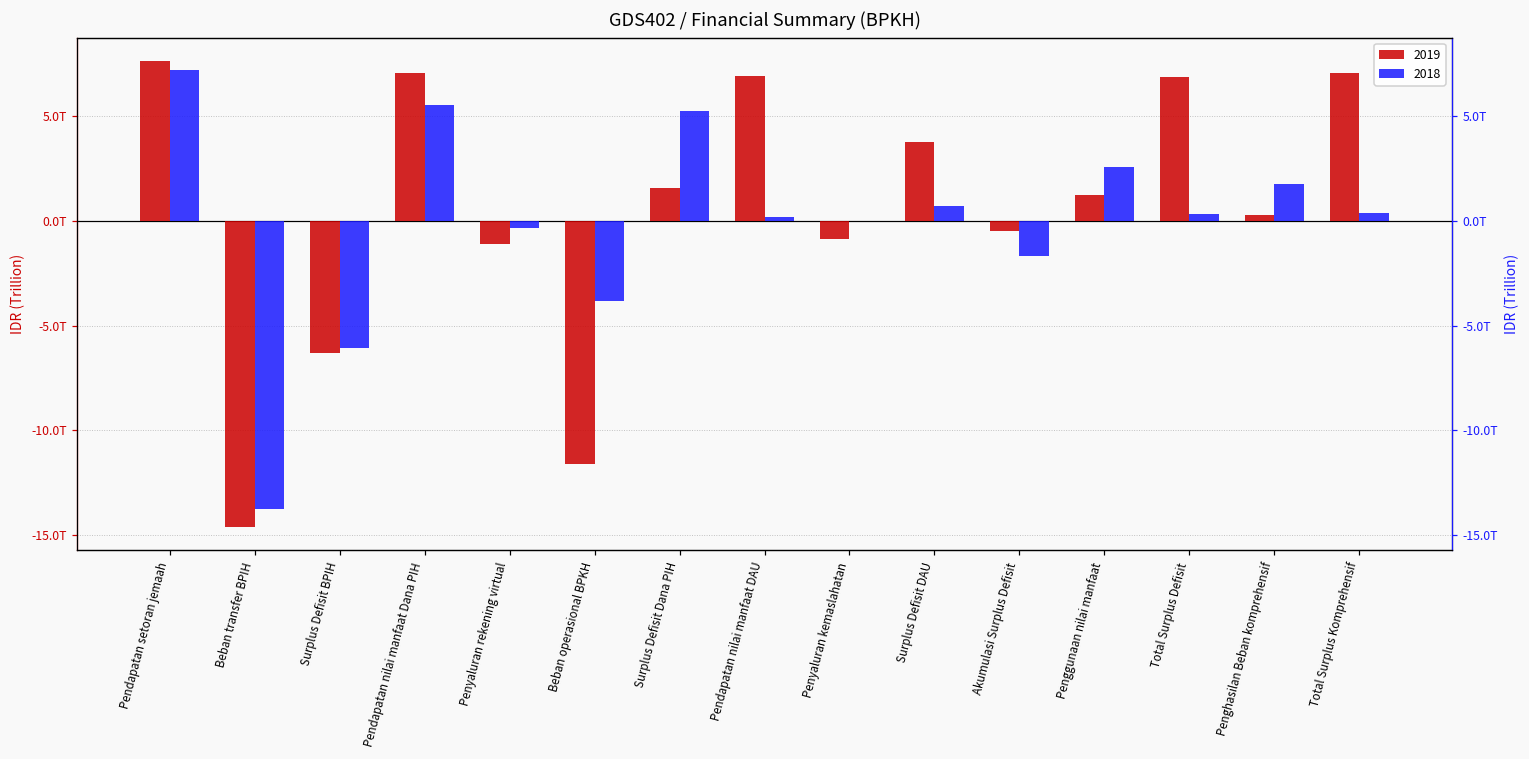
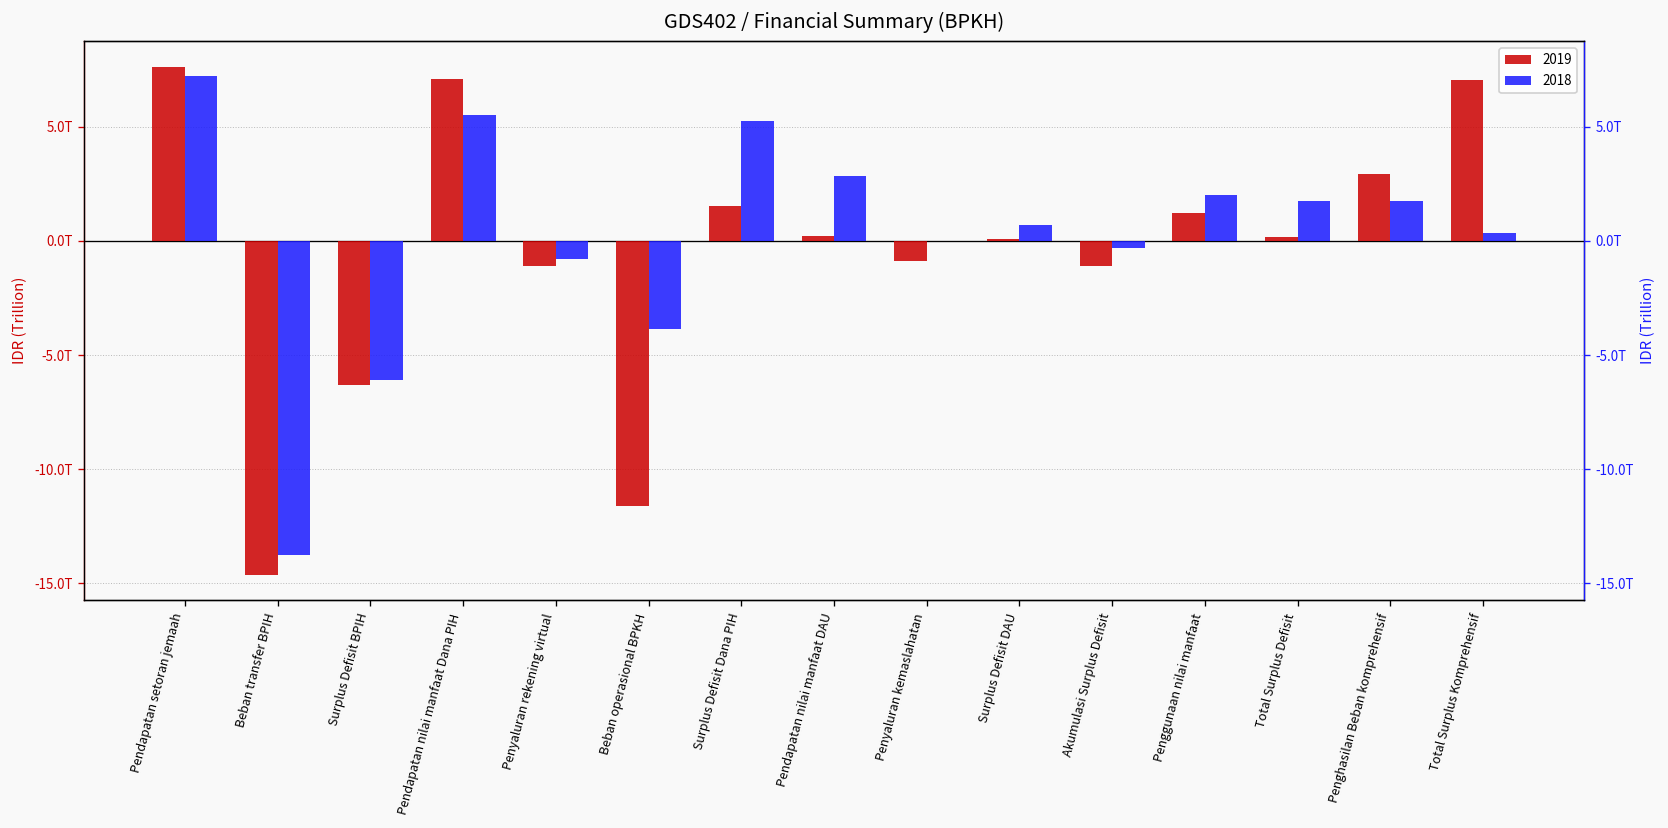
  {
    "2019": {
      "Pendapatan setoran jemaah": "7.6T",
      "Beban transfer BPIH": "-14.6T",
      "Surplus Defisit BPIH": "-6.3T",
      "Pendapatan nilai manfaat Dana PIH": "7.1T",
      "Penyaluran rekening virtual": "-1.1T",
      "Beban operasional BPKH": "-11.6T",
      "Surplus Defisit Dana PIH": "1.6T",
-     "Pendapatan nilai manfaat DAU": "6.9T",
+     "Pendapatan nilai manfaat DAU": "0.2T",
      "Penyaluran kemaslahatan": "-0.9T",
-     "Surplus Defisit DAU": "3.8T",
-     "Akumulasi Surplus Defisit": "-0.5T",
+     "Surplus Defisit DAU": "0.1T",
+     "Akumulasi Surplus Defisit": "-1.1T",
      "Penggunaan nilai manfaat": "1.2T",
-     "Total Surplus Defisit": "6.9T",
-     "Penghasilan Beban komprehensif": "0.3T",
+     "Total Surplus Defisit": "0.2T",
+     "Penghasilan Beban komprehensif": "2.9T",
      "Total Surplus Komprehensif": "7.1T"
    },
    "2018": {
      "Pendapatan setoran jemaah": "7.2T",
      "Beban transfer BPIH": "-13.8T",
      "Surplus Defisit BPIH": "-6.1T",
      "Pendapatan nilai manfaat Dana PIH": "5.5T",
-     "Penyaluran rekening virtual": "-0.3T",
+     "Penyaluran rekening virtual": "-0.8T",
      "Beban operasional BPKH": "-3.8T",
      "Surplus Defisit Dana PIH": "5.3T",
-     "Pendapatan nilai manfaat DAU": "0.2T",
+     "Pendapatan nilai manfaat DAU": "2.8T",
      "Surplus Defisit DAU": "0.7T",
-     "Akumulasi Surplus Defisit": "-1.7T",
-     "Penggunaan nilai manfaat": "2.6T",
-     "Total Surplus Defisit": "0.3T",
+     "Akumulasi Surplus Defisit": "-0.3T",
+     "Penggunaan nilai manfaat": "2.0T",
+     "Total Surplus Defisit": "1.7T",
      "Penghasilan Beban komprehensif": "1.7T",
      "Total Surplus Komprehensif": "0.4T"
    }
  }
